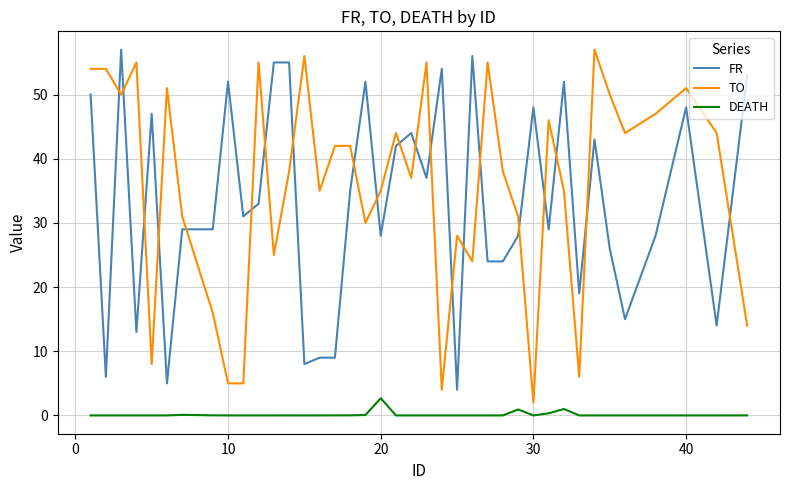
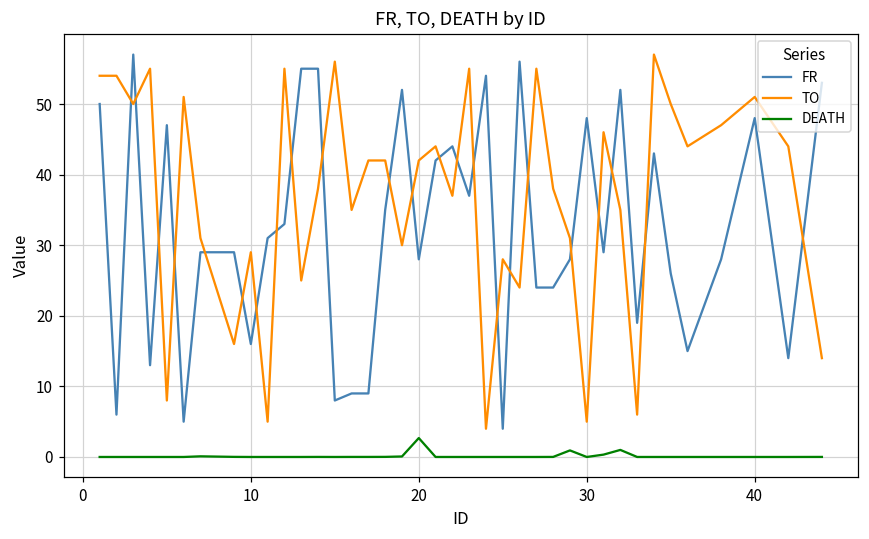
  {
    "FR": {
-     "10": 52,
+     "10": 16,
      "20": 28,
      "30": 48,
      "40": 48
    },
    "TO": {
-     "10": 5,
-     "20": 35,
-     "30": 2,
+     "10": 29,
+     "20": 42,
+     "30": 5,
      "40": 51
    },
    "DEATH": {
      "10": 0,
      "20": 3,
      "30": 0,
      "40": 0
    }
  }
